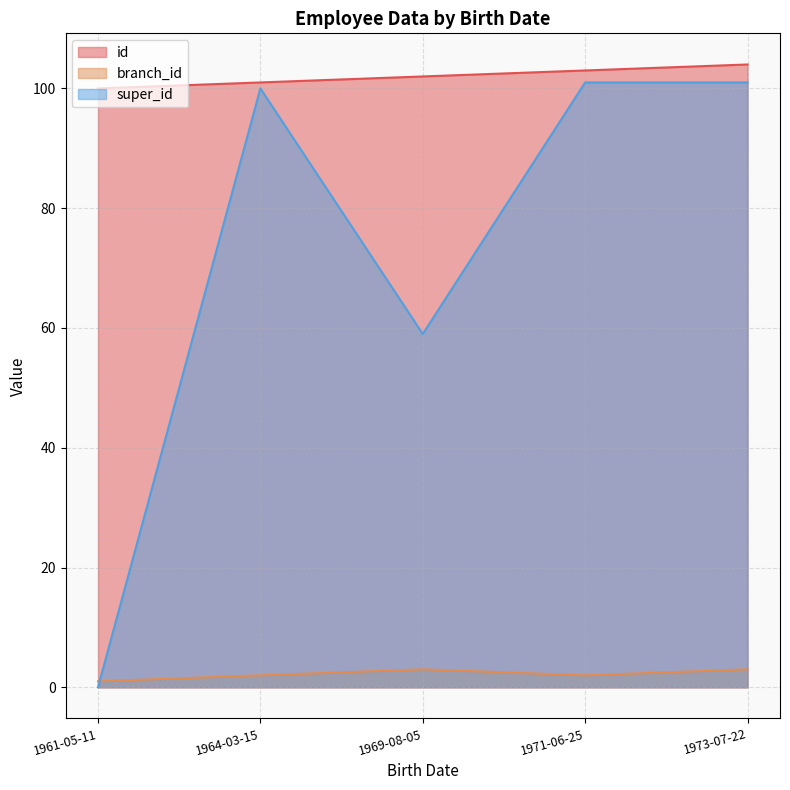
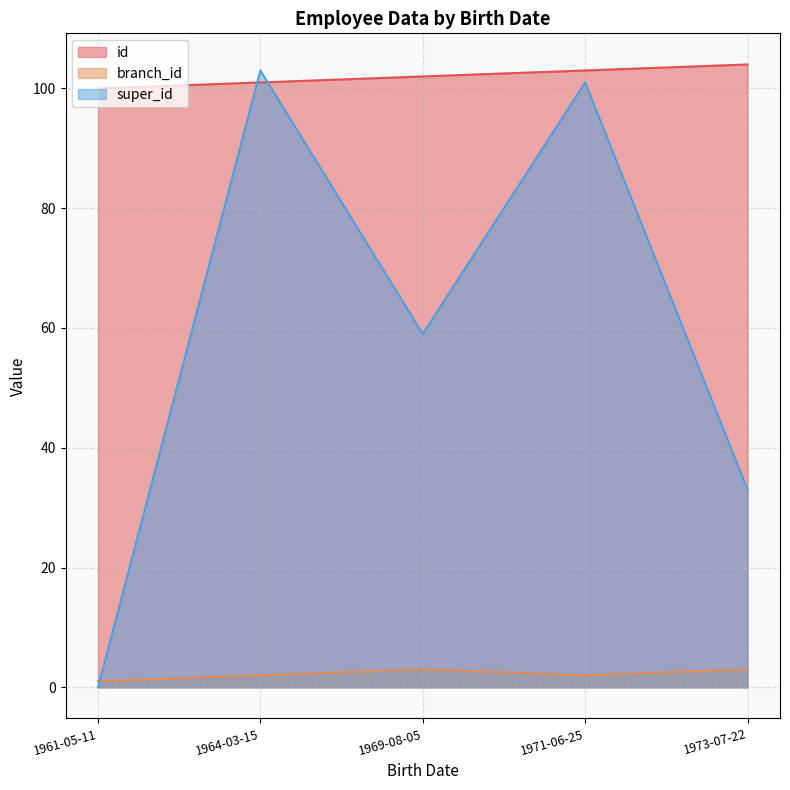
  {
    "super_id": {
      "1961-05-11": 0,
-     "1964-03-15": 100,
+     "1964-03-15": 103,
      "1969-08-05": 59,
      "1971-06-25": 101,
-     "1973-07-22": 101
+     "1973-07-22": 33
    }
  }
